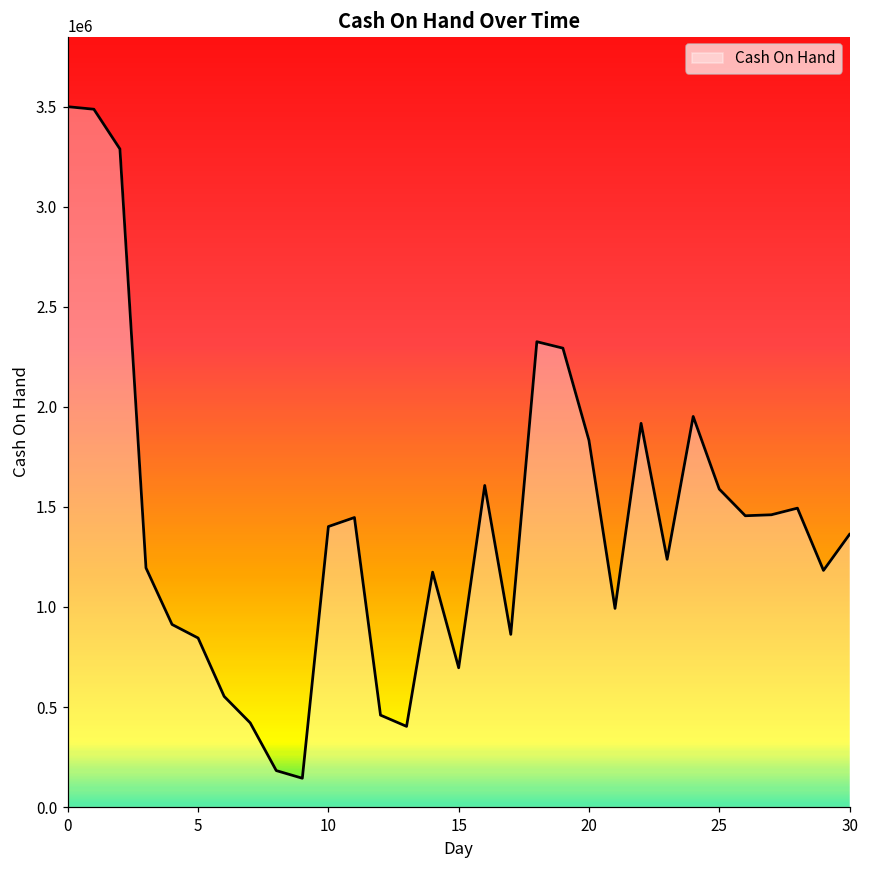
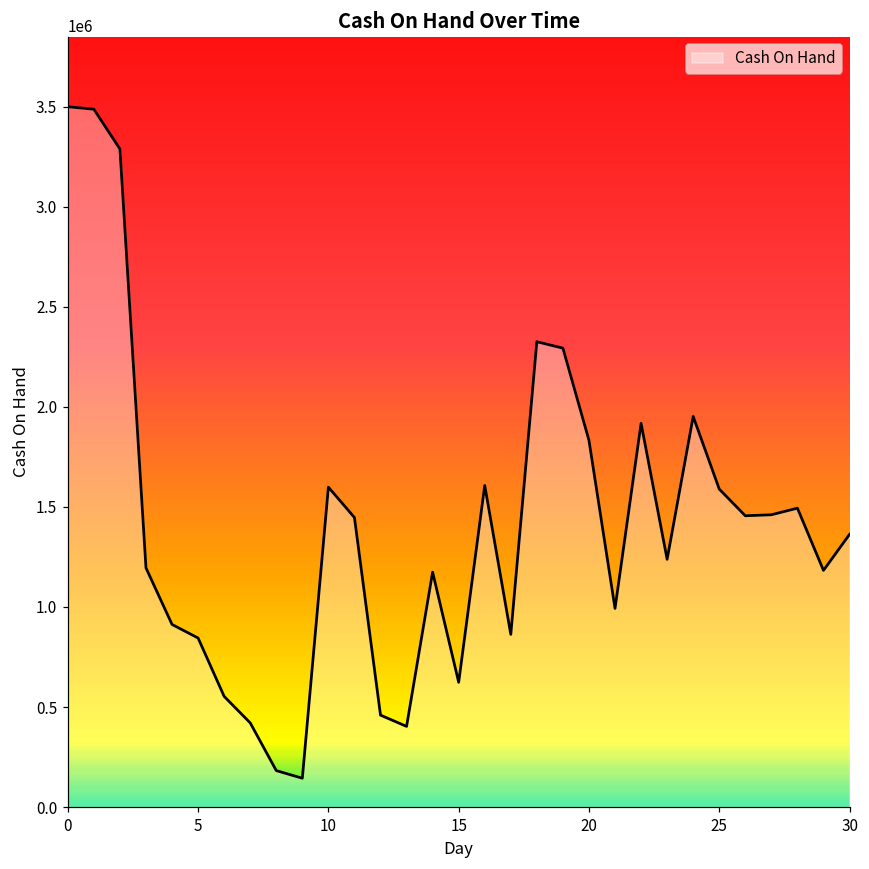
  {
    "0": 3500000,
    "5": 840000,
-   "10": 1400000,
-   "15": 700000,
+   "10": 1600000,
+   "15": 620000,
    "20": 1830000,
    "25": 1590000,
    "30": 1360000
  }
